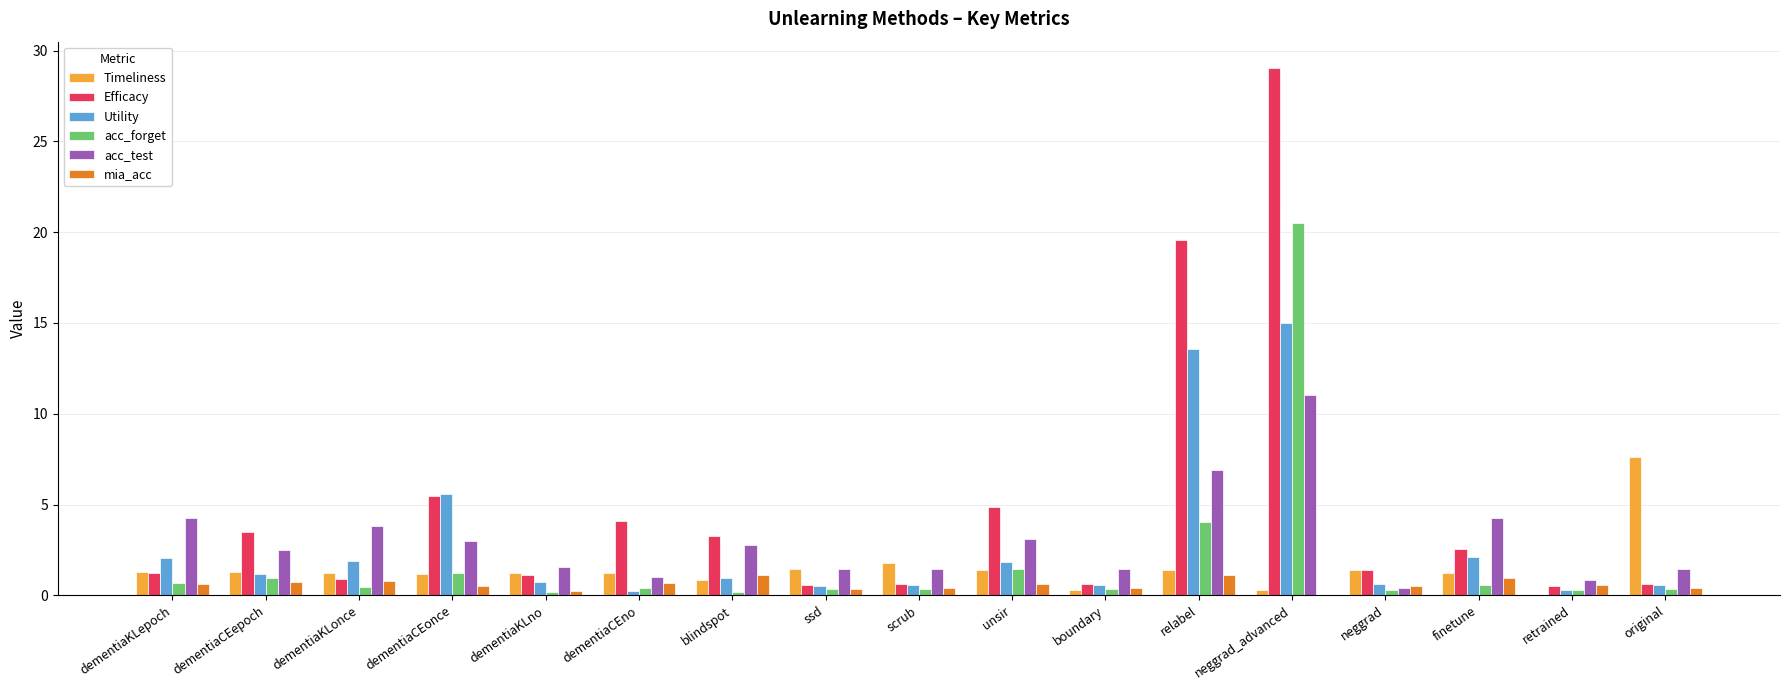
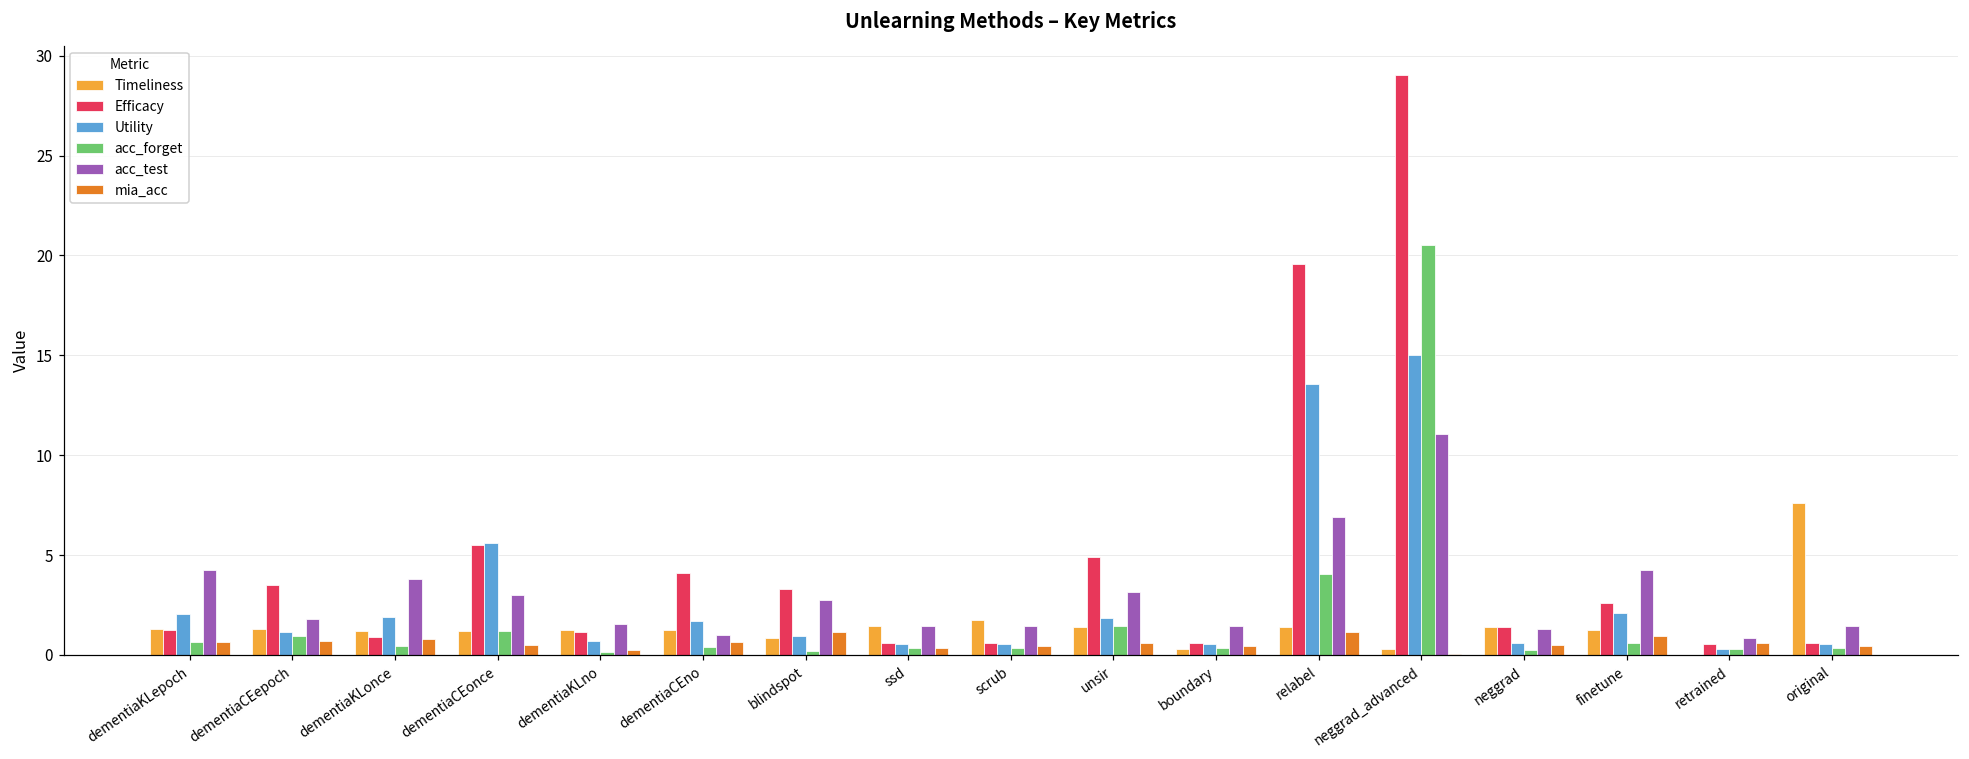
  {
    "Efficacy": {
      "dementiaKLepoch": 1.2,
      "dementiaCEepoch": 3.5,
      "dementiaKLonce": 0.9,
      "dementiaCEonce": 5.5,
      "dementiaKLno": 1.1,
      "dementiaCEno": 4.1,
      "blindspot": 3.3,
      "ssd": 0.6,
      "scrub": 0.6,
      "unsir": 4.9,
      "boundary": 0.6,
      "relabel": 19.6,
      "neggrad_advanced": 29.0,
      "neggrad": 1.4,
      "finetune": 2.6,
      "retrained": 0.5,
      "original": 0.6
    },
    "Utility": {
      "dementiaKLepoch": 2.0,
      "dementiaCEepoch": 1.2,
      "dementiaKLonce": 1.9,
      "dementiaCEonce": 5.6,
      "dementiaKLno": 0.7,
-     "dementiaCEno": 0.2,
+     "dementiaCEno": 1.7,
      "blindspot": 0.9,
      "ssd": 0.5,
      "scrub": 0.6,
      "unsir": 1.9,
      "boundary": 0.6,
      "relabel": 13.6,
      "neggrad_advanced": 15.0,
      "neggrad": 0.6,
      "finetune": 2.1,
      "retrained": 0.3,
      "original": 0.6
    },
    "acc_forget": {
      "dementiaKLepoch": 0.7,
      "dementiaCEepoch": 0.9,
      "dementiaKLonce": 0.5,
      "dementiaCEonce": 1.2,
      "dementiaKLno": 0.2,
      "dementiaCEno": 0.4,
      "blindspot": 0.2,
      "ssd": 0.4,
      "scrub": 0.4,
      "unsir": 1.5,
      "boundary": 0.4,
      "relabel": 4.0,
      "neggrad_advanced": 20.5,
      "neggrad": 0.3,
      "finetune": 0.6,
      "retrained": 0.3,
      "original": 0.4
    },
    "acc_test": {
      "dementiaKLepoch": 4.2,
-     "dementiaCEepoch": 2.5,
+     "dementiaCEepoch": 1.8,
      "dementiaKLonce": 3.8,
      "dementiaCEonce": 3.0,
      "dementiaKLno": 1.6,
      "dementiaCEno": 1.0,
      "blindspot": 2.8,
      "ssd": 1.4,
      "scrub": 1.4,
      "unsir": 3.1,
      "boundary": 1.4,
      "relabel": 6.9,
      "neggrad_advanced": 11.1,
-     "neggrad": 0.4,
+     "neggrad": 1.3,
      "finetune": 4.3,
      "retrained": 0.8,
      "original": 1.4
    }
  }
